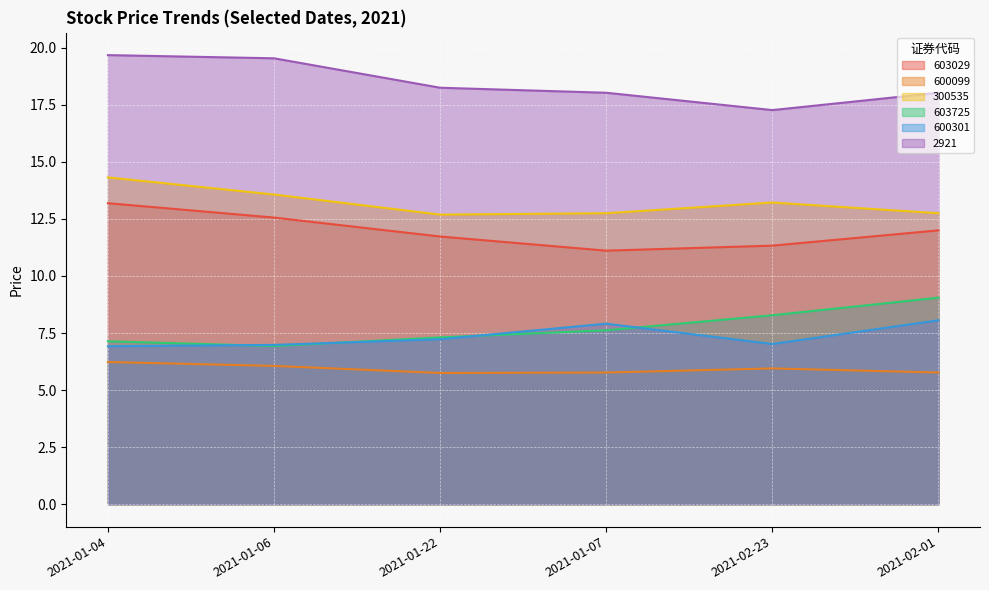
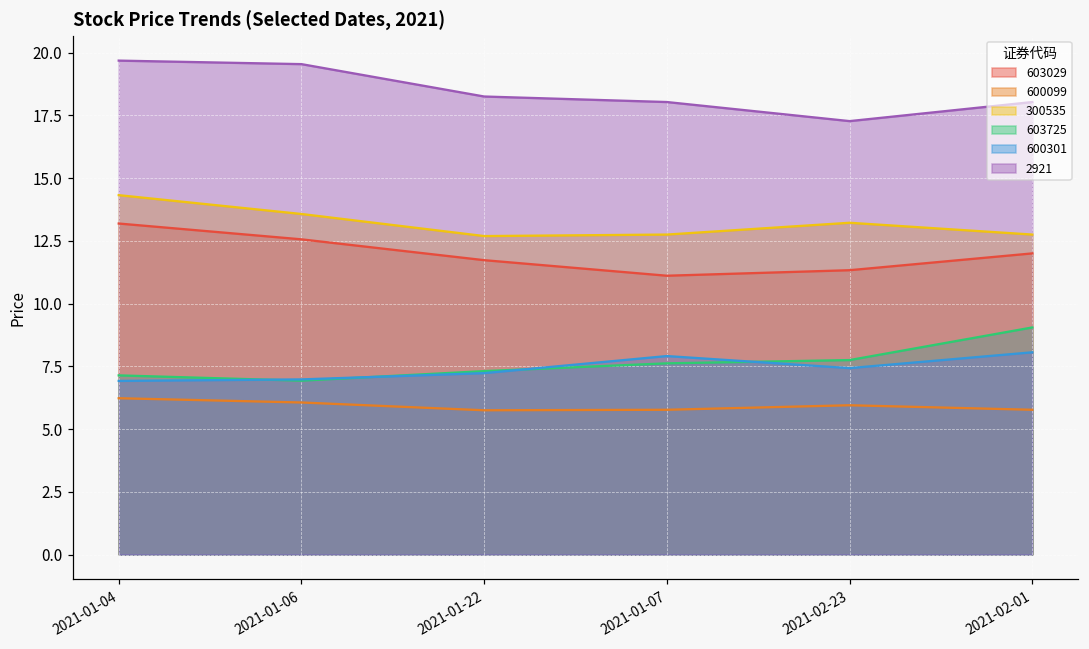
  {
    "603725": {
      "2021-01-04": 7.1,
      "2021-01-07": 7.6,
-     "2021-02-23": 8.3,
+     "2021-02-23": 7.8,
      "2021-02-01": 9.1
    },
    "600301": {
      "2021-01-04": 6.9,
      "2021-01-07": 7.9,
-     "2021-02-23": 7.0,
+     "2021-02-23": 7.4,
      "2021-02-01": 8.1
    },
    "2921": {
      "2021-01-04": 19.7,
      "2021-01-06": 19.5,
      "2021-01-22": 18.3,
      "2021-01-07": 18.0,
      "2021-02-23": 17.3
    }
  }
